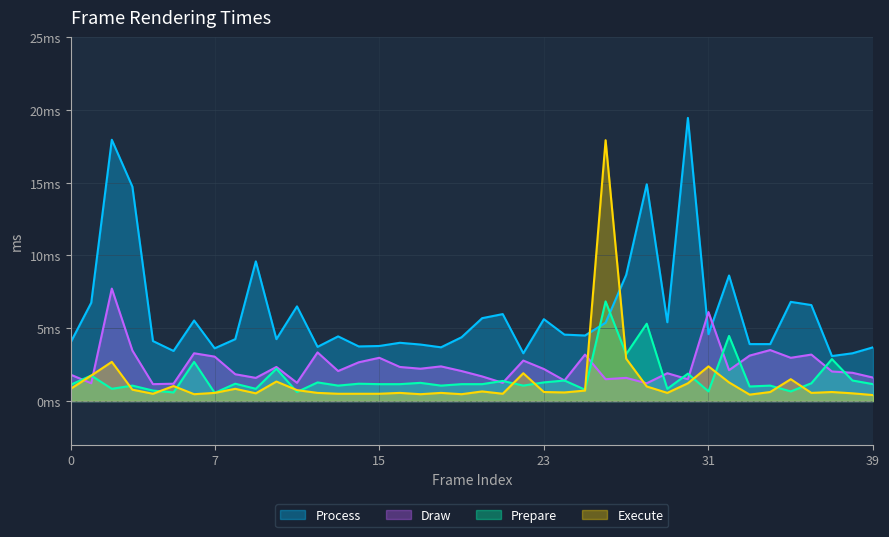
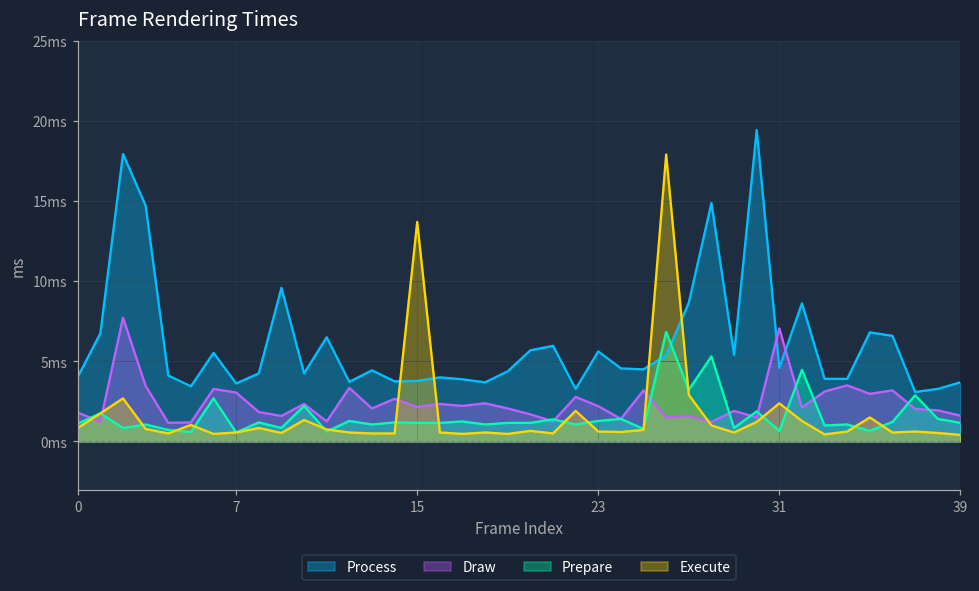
  {
    "Draw": {
      "0": "1.8ms",
      "7": "3.1ms",
-     "15": "3.0ms",
+     "15": "2.2ms",
      "23": "2.2ms",
-     "31": "6.1ms",
+     "31": "7.1ms",
      "39": "1.6ms"
    },
    "Execute": {
      "0": "0.8ms",
-     "15": "0.5ms",
+     "15": "13.7ms",
      "23": "0.6ms",
      "31": "2.4ms",
      "39": "0.4ms"
    }
  }
